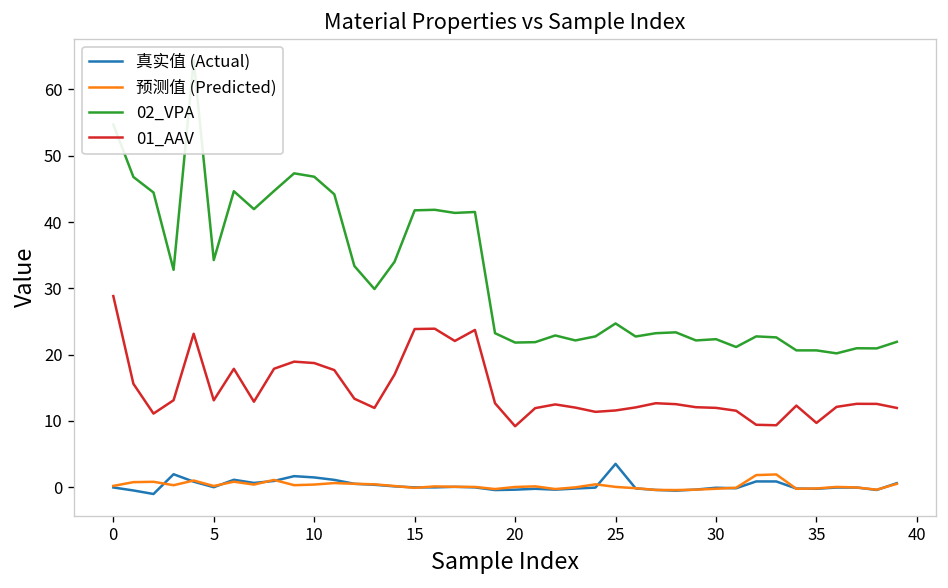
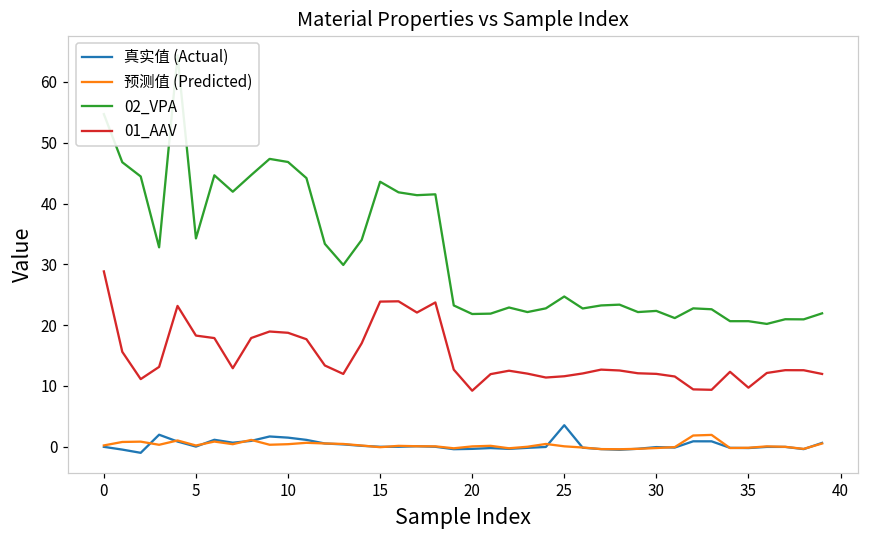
  {
    "真实值 (Actual)": {
      "10": 1,
      "25": 4
    },
    "预测值 (Predicted)": {
      "10": 0,
      "25": 0
    },
    "02_VPA": {
      "5": 34,
      "10": 47,
-     "15": 42,
+     "15": 44,
      "20": 22,
      "25": 25,
      "30": 22,
      "35": 21
    },
    "01_AAV": {
      "0": 29,
-     "5": 13,
+     "5": 18,
      "10": 19,
      "15": 24,
      "20": 9,
      "25": 12,
      "30": 12,
      "35": 10
    }
  }
